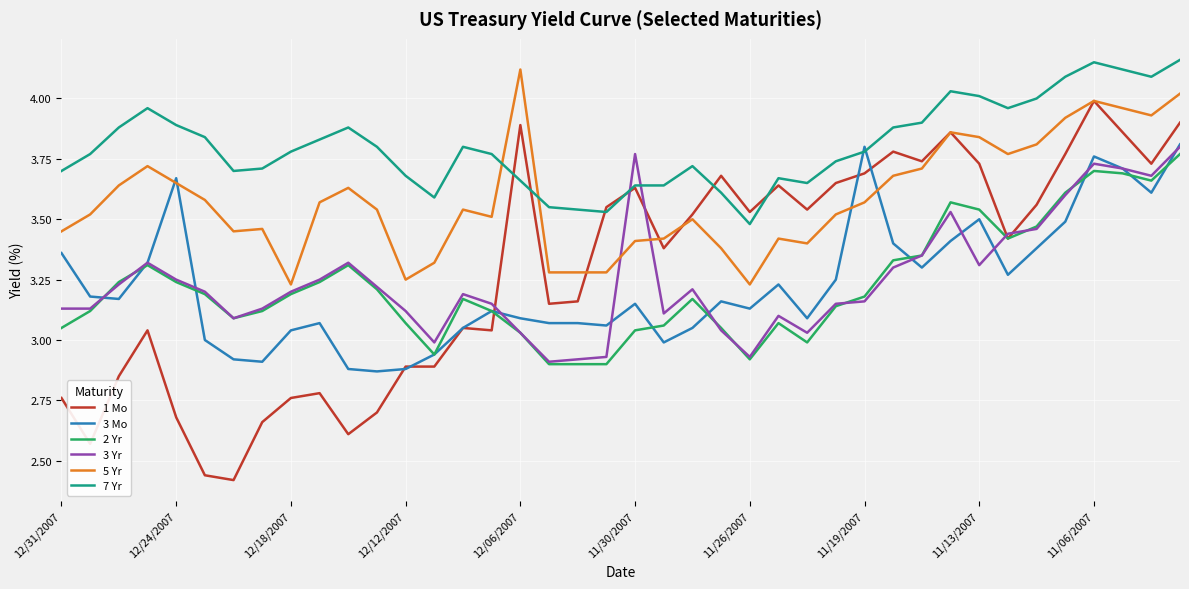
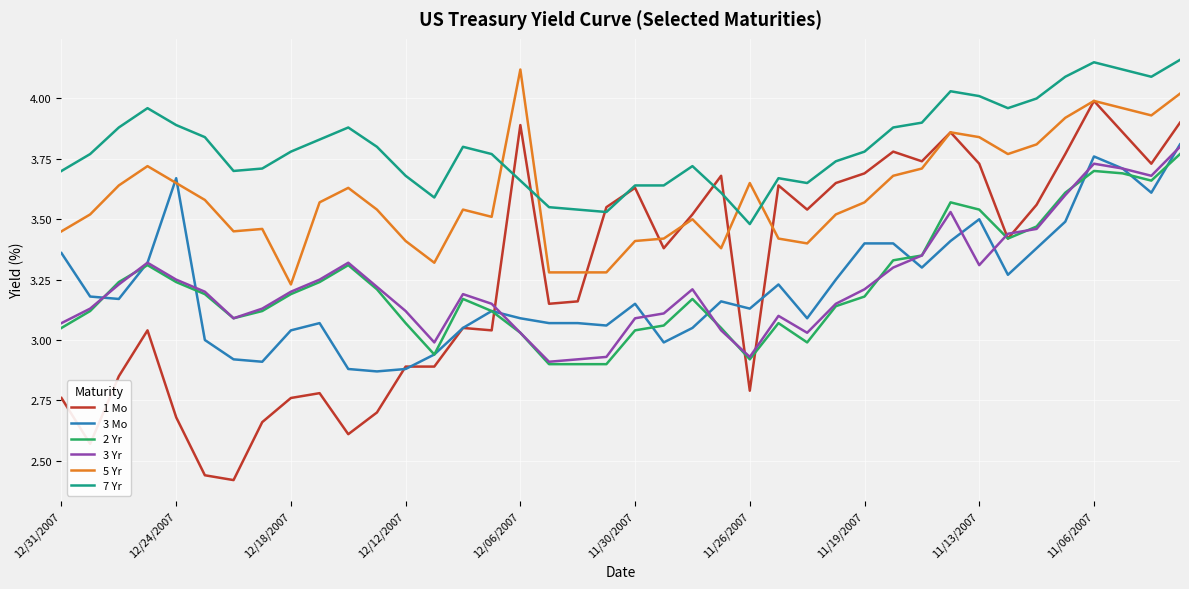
  {
    "1 Mo": {
      "12/31/2007": 2.76,
      "12/24/2007": 2.68,
      "12/18/2007": 2.76,
      "12/06/2007": 3.89,
-     "11/26/2007": 3.53,
+     "11/26/2007": 2.79,
      "11/19/2007": 3.69,
      "11/13/2007": 3.73
    },
    "3 Mo": {
      "12/31/2007": 3.36,
      "12/24/2007": 3.67,
      "12/18/2007": 3.04,
      "12/06/2007": 3.1,
      "11/30/2007": 3.15,
      "11/26/2007": 3.13,
-     "11/19/2007": 3.8,
+     "11/19/2007": 3.4,
      "11/13/2007": 3.5,
      "11/06/2007": 3.76
    },
    "3 Yr": {
-     "12/31/2007": 3.13,
+     "12/31/2007": 3.07,
      "12/12/2007": 3.12,
-     "11/30/2007": 3.77,
-     "11/19/2007": 3.16,
+     "11/30/2007": 3.09,
+     "11/19/2007": 3.21,
      "11/13/2007": 3.31,
      "11/06/2007": 3.73
    },
    "5 Yr": {
      "12/31/2007": 3.45,
      "12/24/2007": 3.65,
      "12/18/2007": 3.23,
-     "12/12/2007": 3.25,
+     "12/12/2007": 3.41,
      "12/06/2007": 4.12,
      "11/30/2007": 3.41,
-     "11/26/2007": 3.23,
+     "11/26/2007": 3.65,
      "11/19/2007": 3.57,
      "11/13/2007": 3.84
    }
  }
